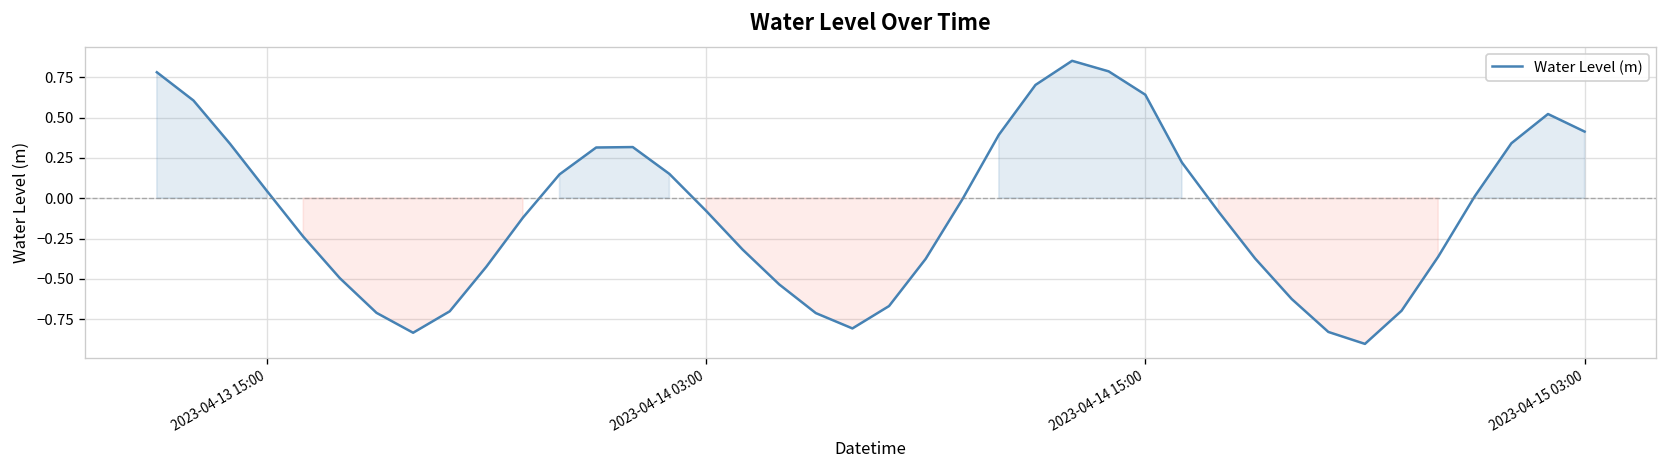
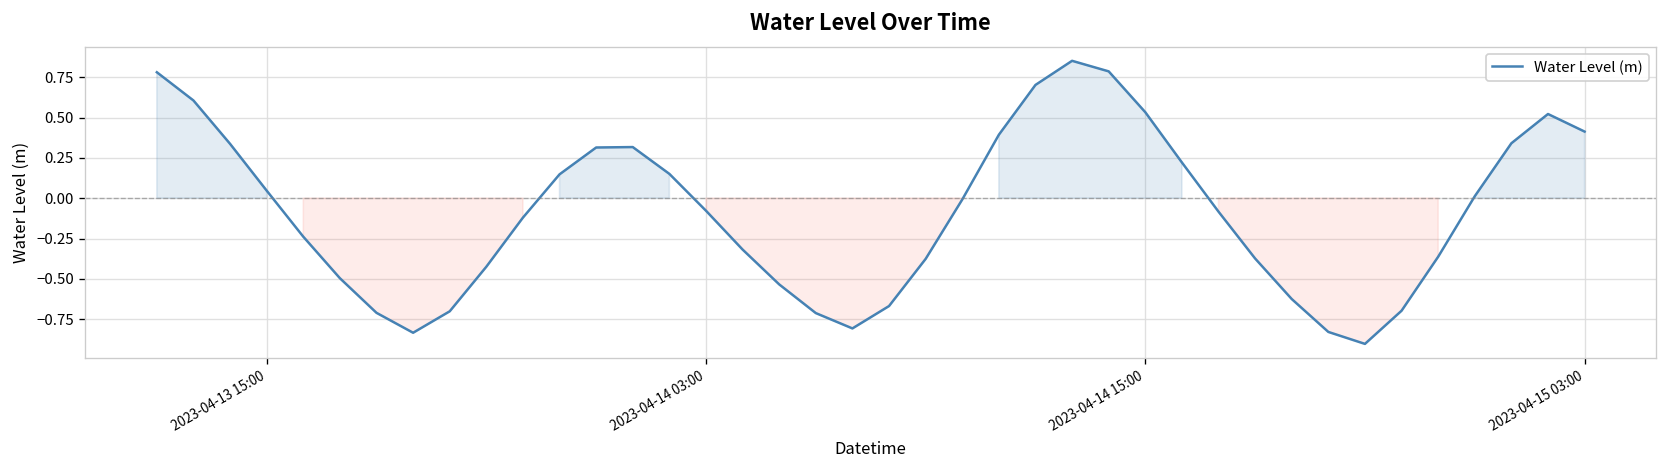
  {
    "2023-04-13 15:00": 0.05,
    "2023-04-14 03:00": -0.08,
-   "2023-04-14 15:00": 0.64,
+   "2023-04-14 15:00": 0.53,
    "2023-04-15 03:00": 0.41
  }
